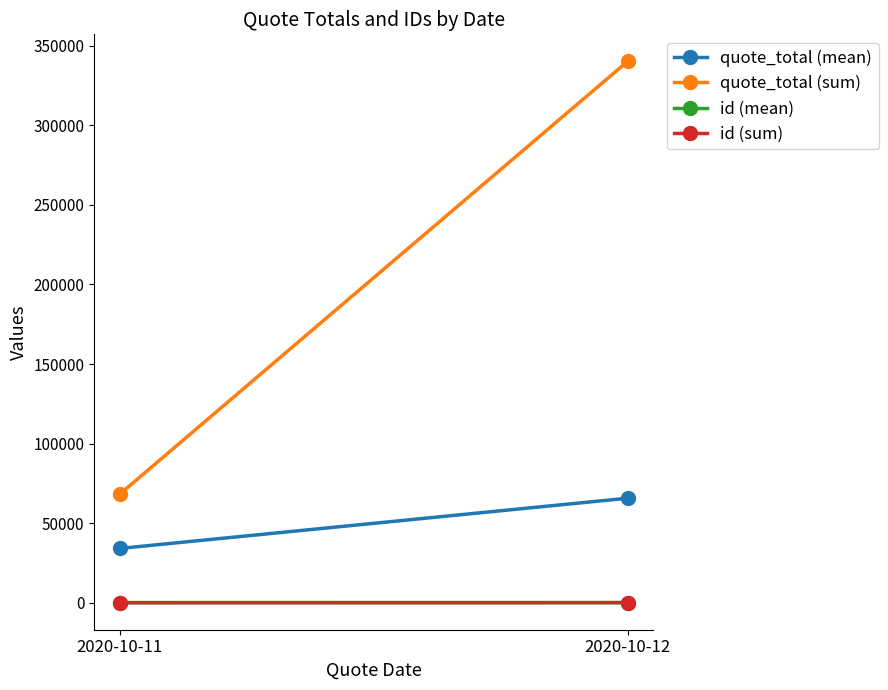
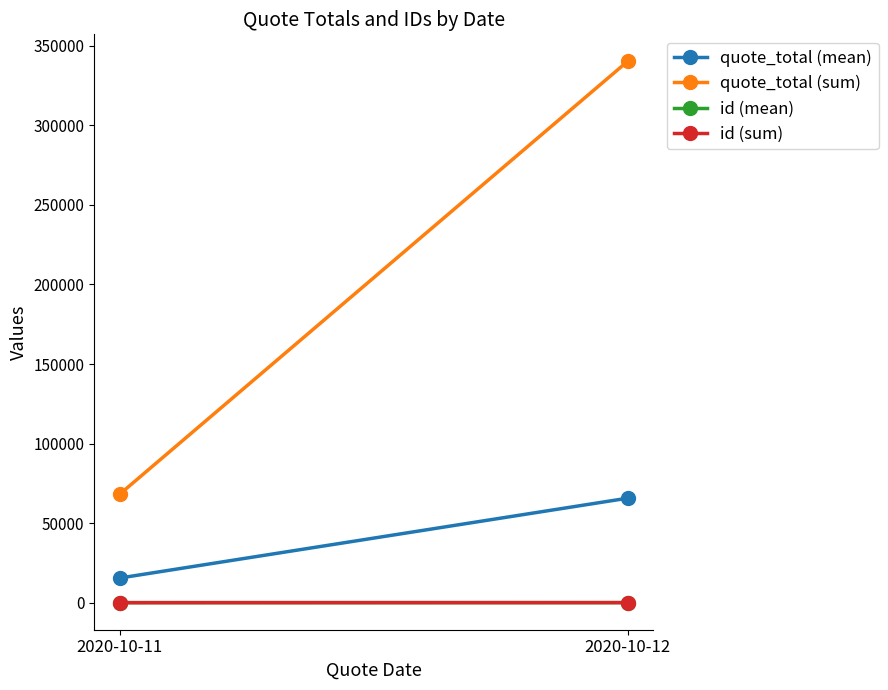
  {
    "quote_total (mean)": {
-     "2020-10-11": 34000,
+     "2020-10-11": 15000,
      "2020-10-12": 66000
    },
    "quote_total (sum)": {
      "2020-10-11": 68000,
      "2020-10-12": 340000
    },
    "id (sum)": {
      "2020-10-11": 0,
      "2020-10-12": 0
    }
  }
